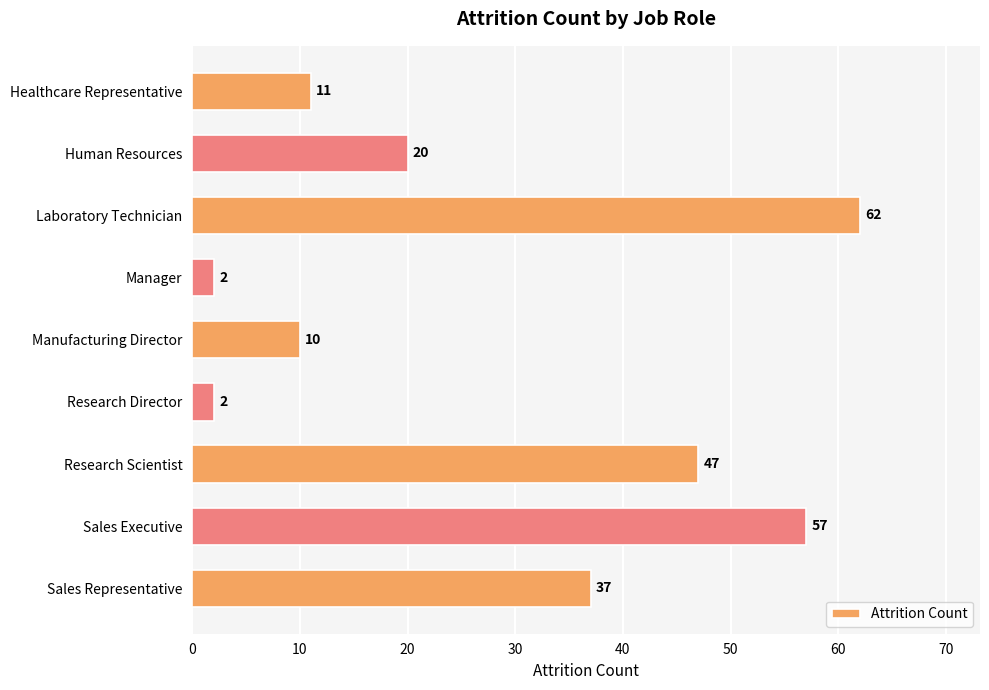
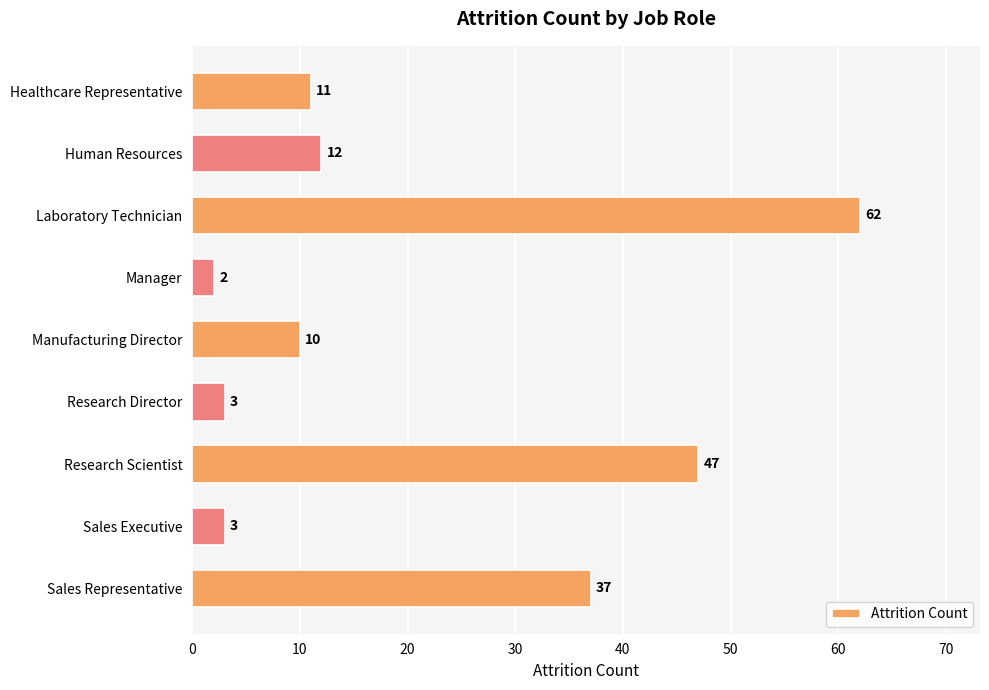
  {
    "Healthcare Representative": 11,
-   "Human Resources": 20,
+   "Human Resources": 12,
    "Laboratory Technician": 62,
    "Manager": 2,
    "Manufacturing Director": 10,
-   "Research Director": 2,
+   "Research Director": 3,
    "Research Scientist": 47,
-   "Sales Executive": 57,
+   "Sales Executive": 3,
    "Sales Representative": 37
  }
